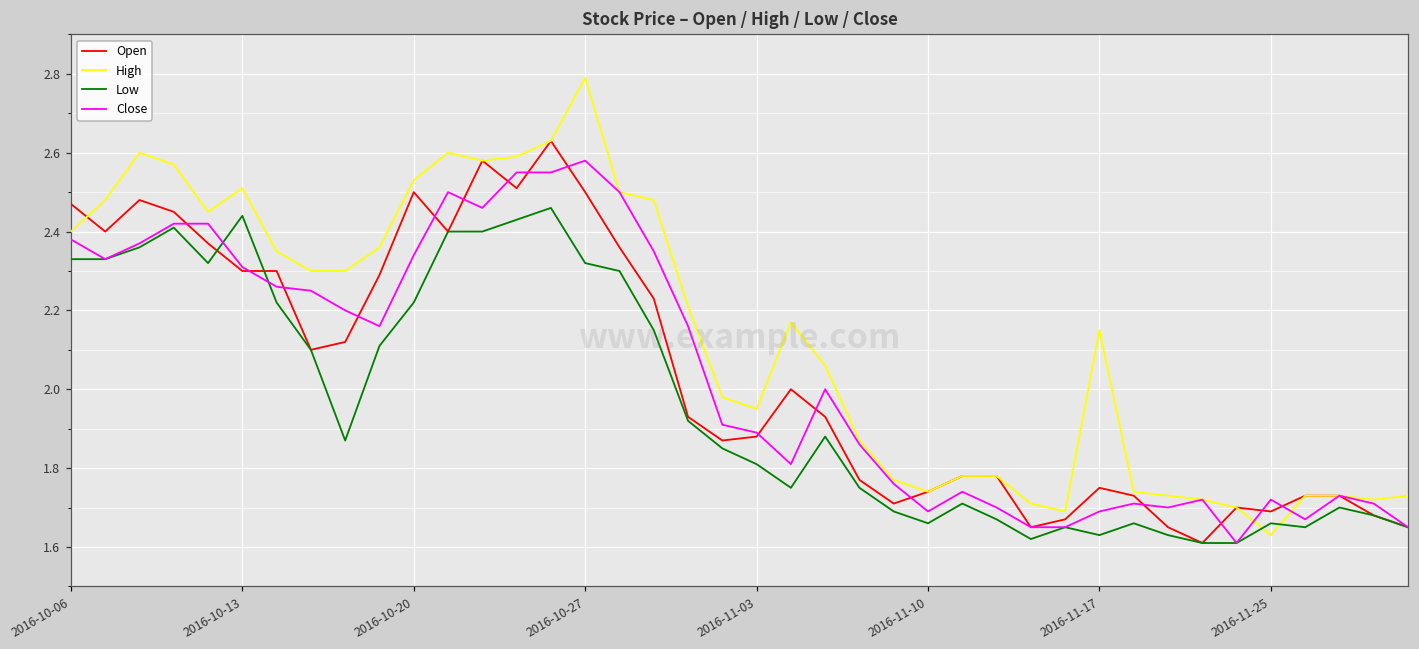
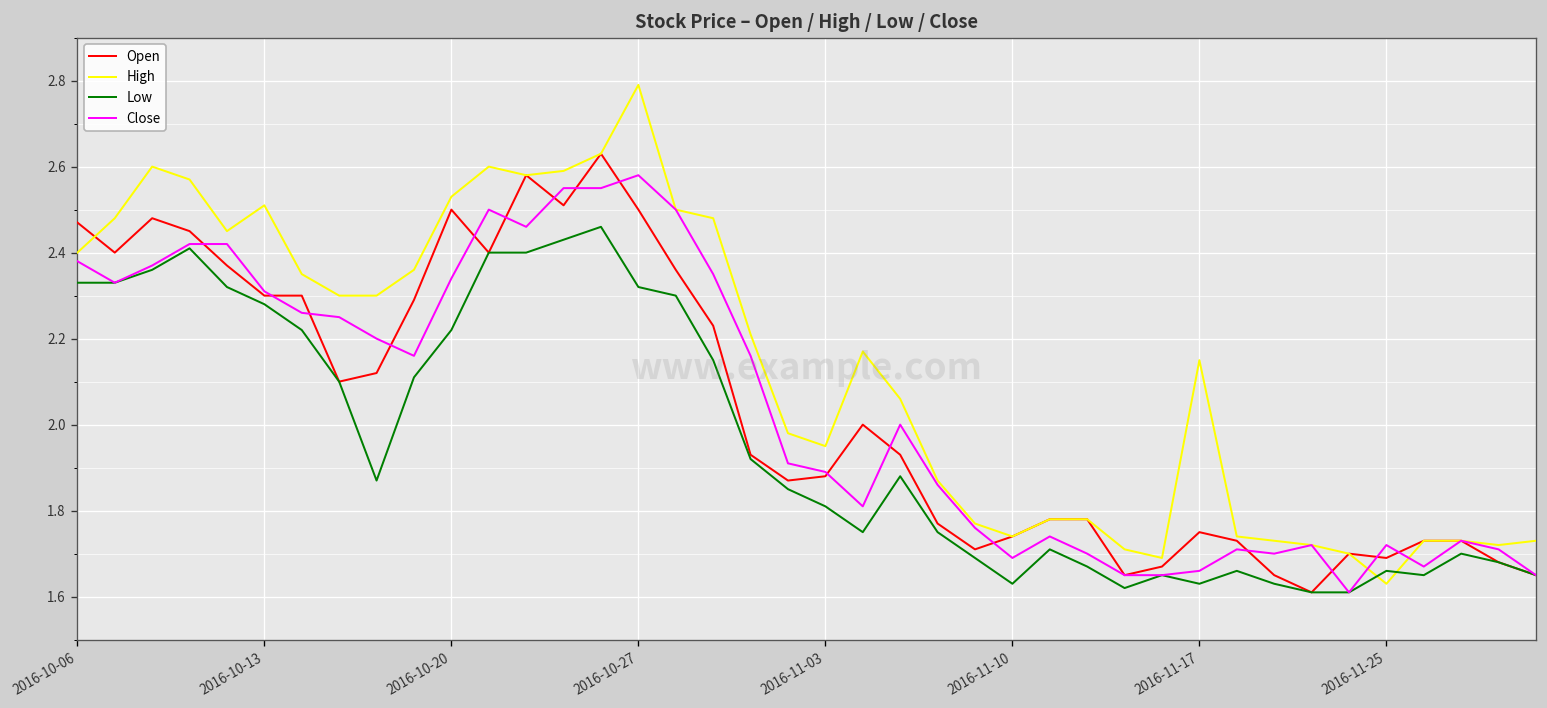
  {
    "Open": {
      "2016-10-06": 2.47,
      "2016-10-13": 2.30,
      "2016-10-20": 2.50,
      "2016-10-27": 2.50,
      "2016-11-03": 1.88,
      "2016-11-17": 1.75,
      "2016-11-25": 1.69
    },
    "High": {
      "2016-10-06": 2.40,
      "2016-10-13": 2.51,
      "2016-10-20": 2.53,
      "2016-10-27": 2.79,
      "2016-11-03": 1.95,
      "2016-11-17": 2.15,
      "2016-11-25": 1.63
    },
    "Low": {
      "2016-10-06": 2.33,
-     "2016-10-13": 2.44,
+     "2016-10-13": 2.28,
      "2016-10-20": 2.22,
      "2016-10-27": 2.32,
      "2016-11-03": 1.81,
-     "2016-11-10": 1.66,
+     "2016-11-10": 1.63,
      "2016-11-17": 1.63,
      "2016-11-25": 1.66
    },
    "Close": {
      "2016-10-06": 2.38,
      "2016-10-13": 2.31,
      "2016-10-20": 2.34,
      "2016-10-27": 2.58,
      "2016-11-03": 1.89,
      "2016-11-10": 1.69,
-     "2016-11-17": 1.69,
+     "2016-11-17": 1.66,
      "2016-11-25": 1.72
    }
  }
